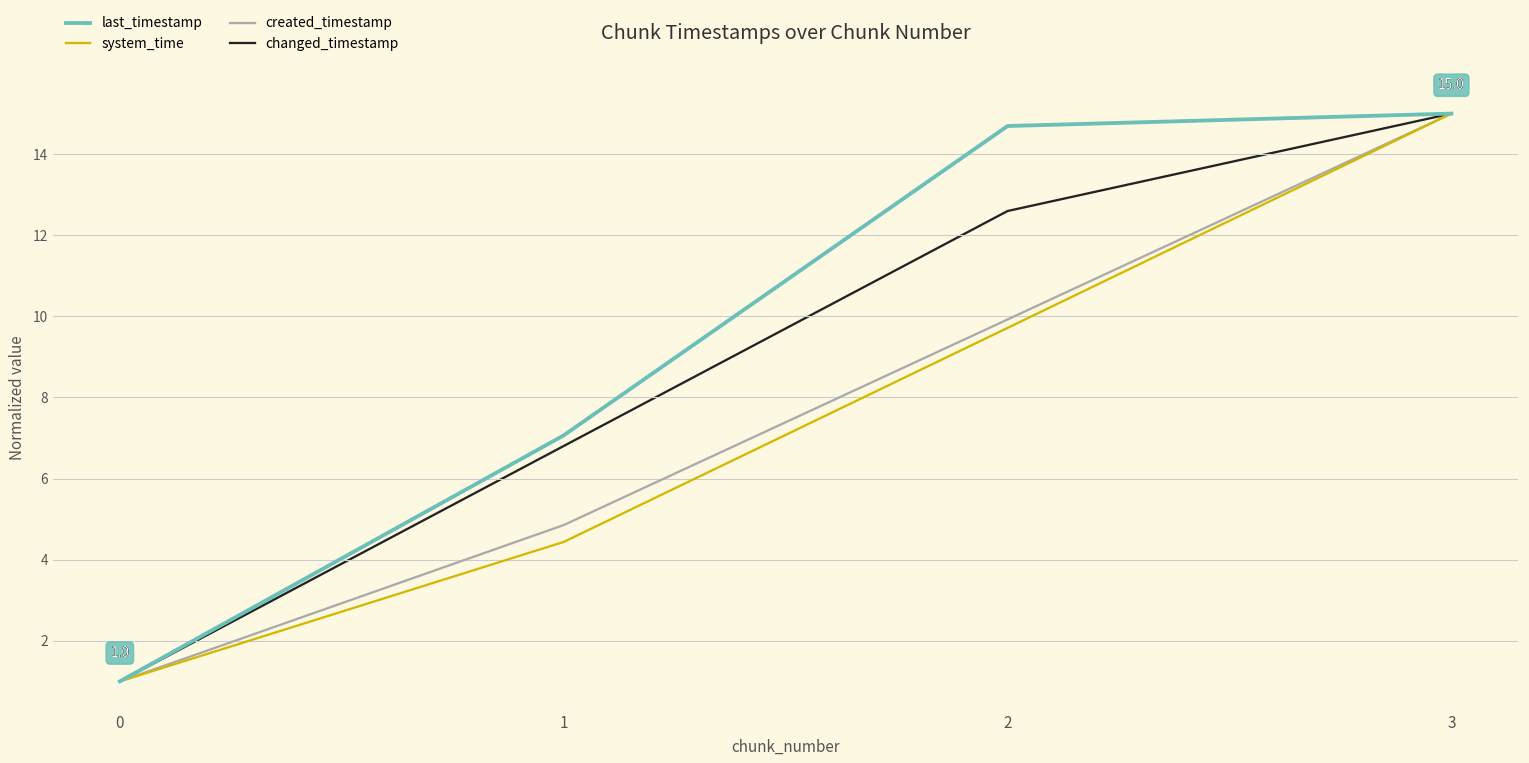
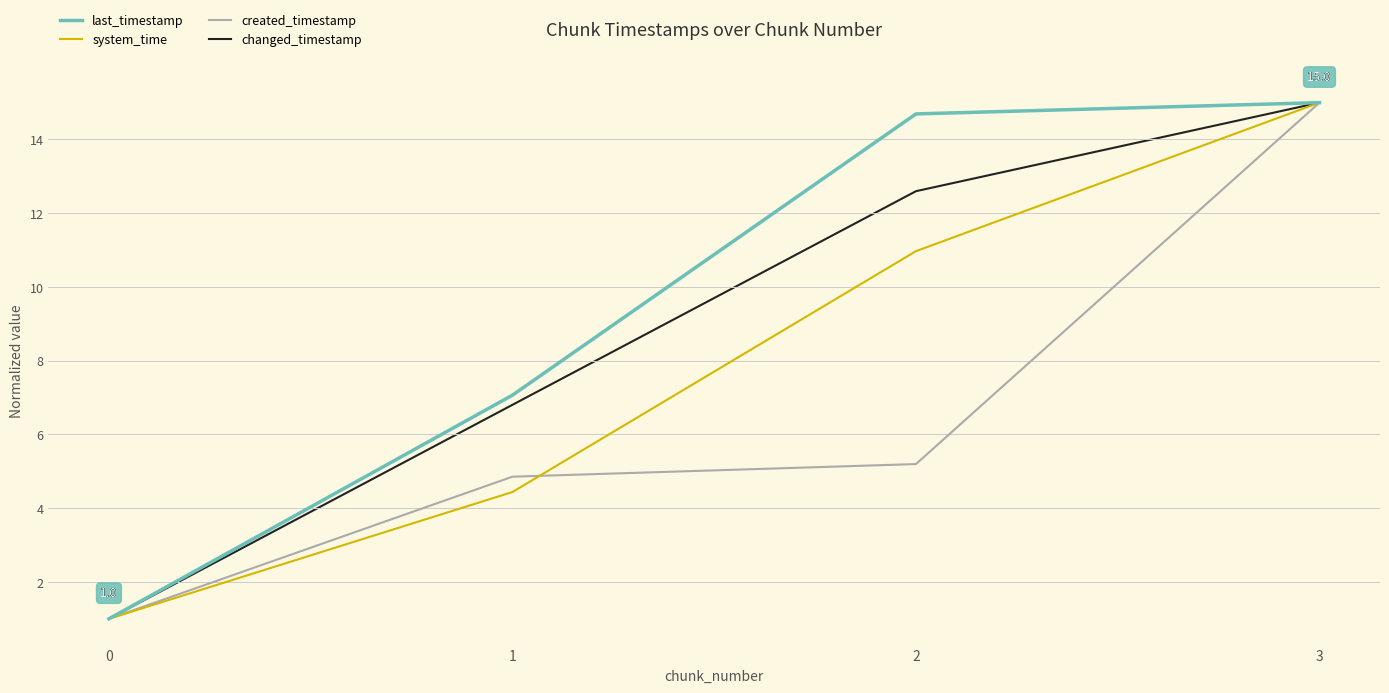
  {
    "last_timestamp": {
      "1": 7.1,
      "2": 14.7
    },
    "system_time": {
      "1": 4.4,
-     "2": 9.7
+     "2": 11.0
    },
    "created_timestamp": {
      "1": 4.9,
-     "2": 9.9
+     "2": 5.2
    },
    "changed_timestamp": {
      "1": 6.8,
      "2": 12.6
    }
  }
